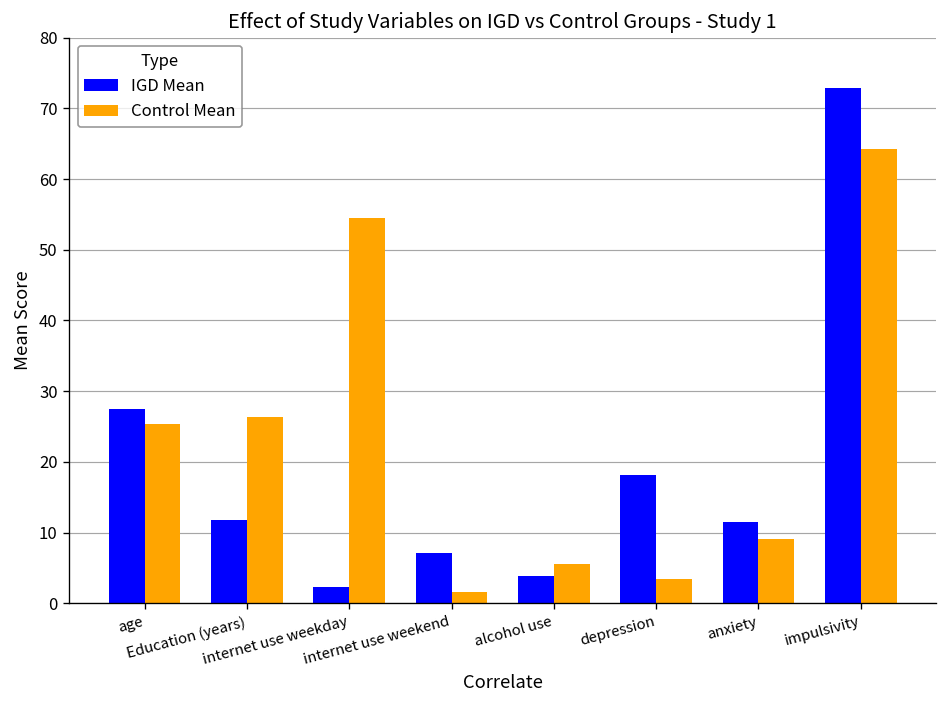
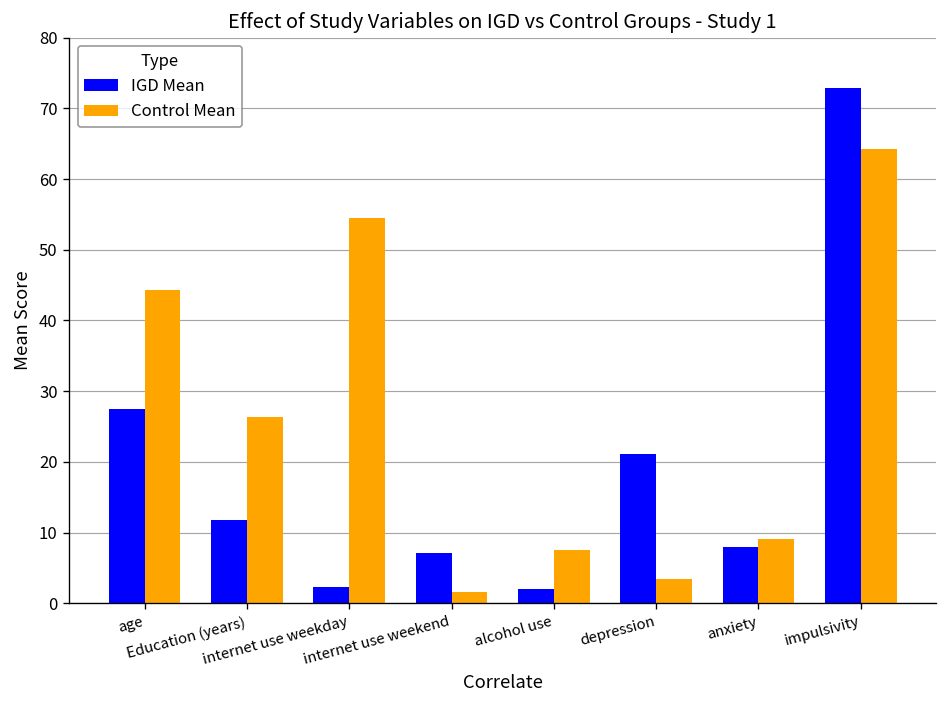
  {
    "IGD Mean": {
      "age": 27,
      "Education (years)": 12,
      "internet use weekday": 2,
      "internet use weekend": 7,
-     "alcohol use": 4,
-     "depression": 18,
-     "anxiety": 11,
+     "alcohol use": 2,
+     "depression": 21,
+     "anxiety": 8,
      "impulsivity": 73
    },
    "Control Mean": {
-     "age": 25,
+     "age": 44,
      "Education (years)": 26,
      "internet use weekday": 54,
      "internet use weekend": 2,
-     "alcohol use": 6,
+     "alcohol use": 8,
      "depression": 3,
      "anxiety": 9,
      "impulsivity": 64
    }
  }
